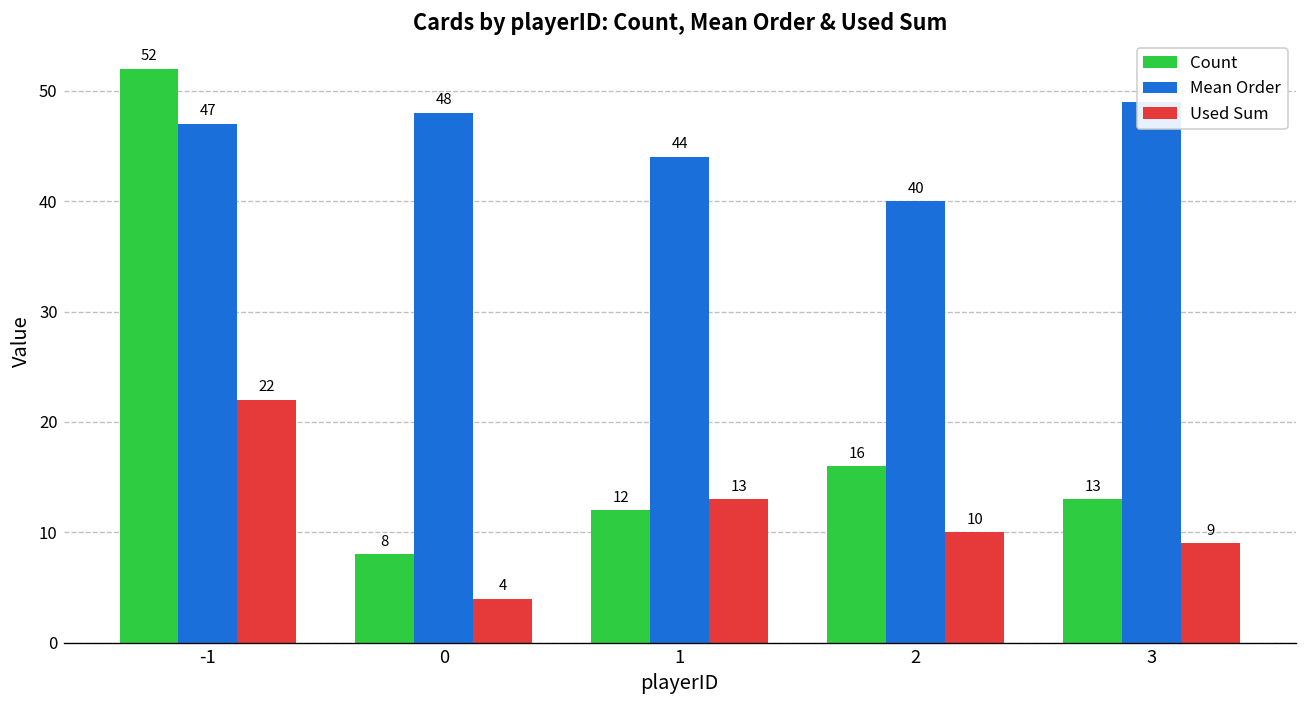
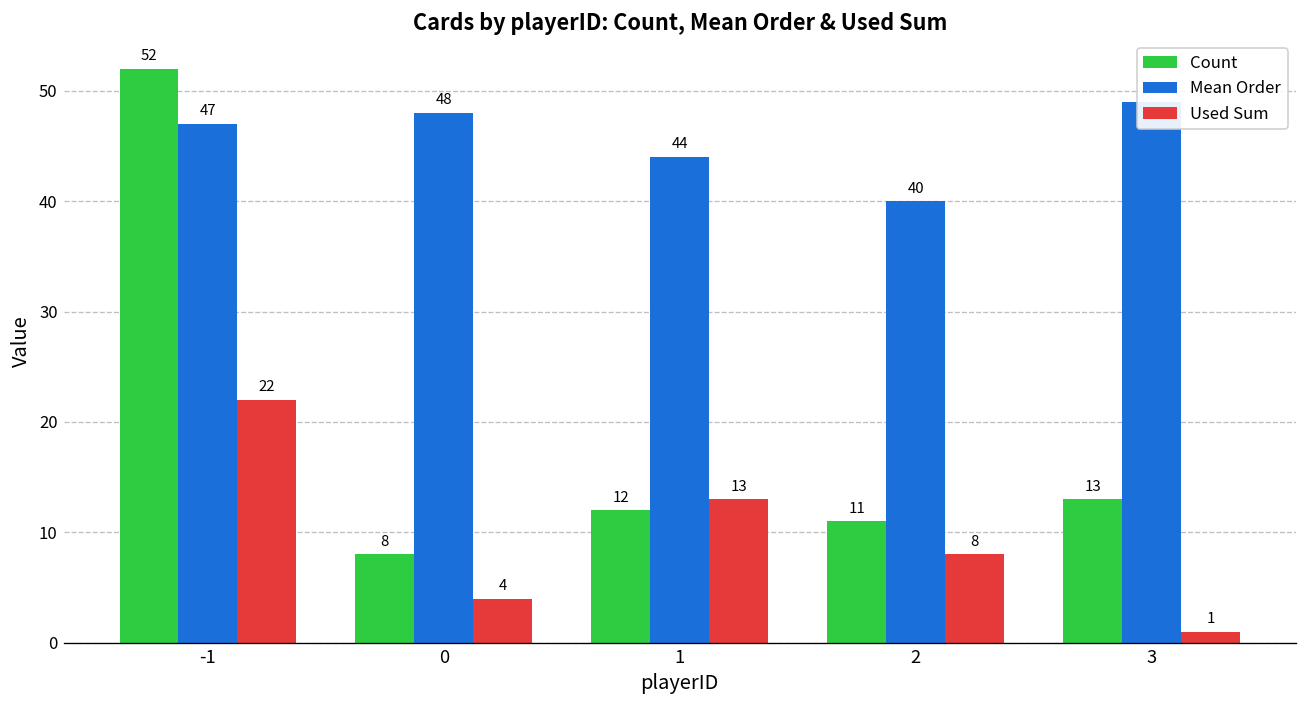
  {
    "Count": {
      "-1": 52,
      "0": 8,
      "1": 12,
-     "2": 16,
+     "2": 11,
      "3": 13
    },
    "Mean Order": {
      "-1": 47,
      "0": 48,
      "1": 44,
      "2": 40
    },
    "Used Sum": {
      "-1": 22,
      "0": 4,
      "1": 13,
-     "2": 10,
-     "3": 9
+     "2": 8,
+     "3": 1
    }
  }
